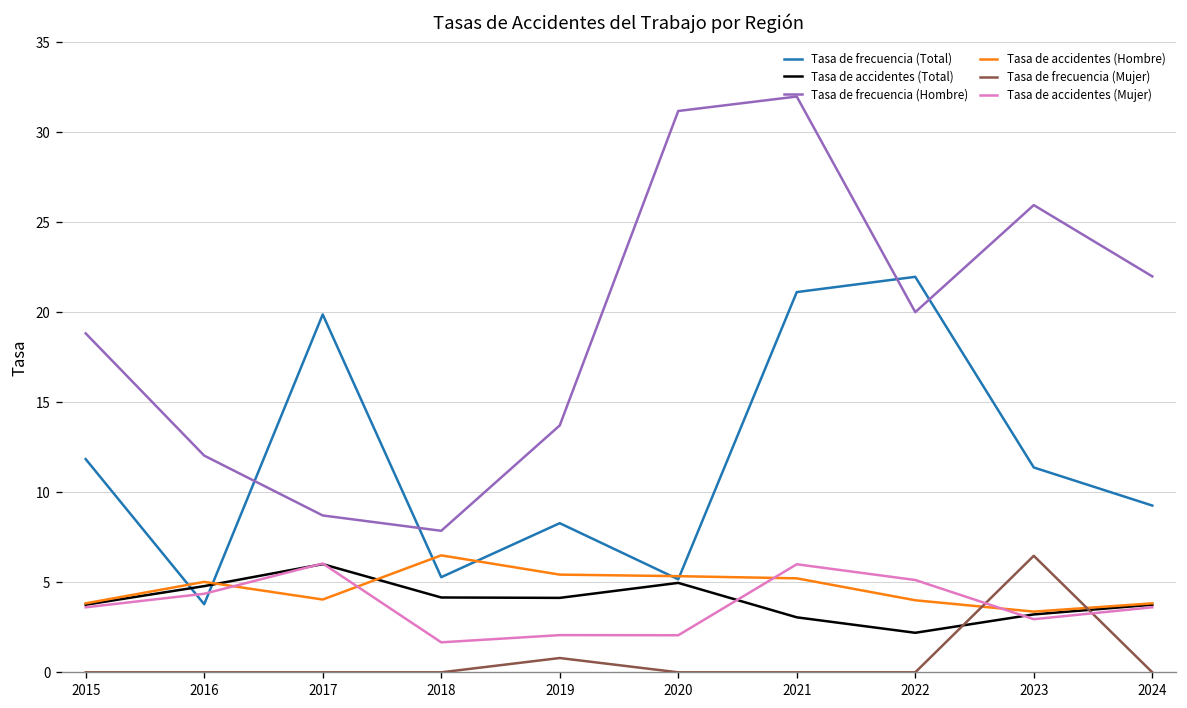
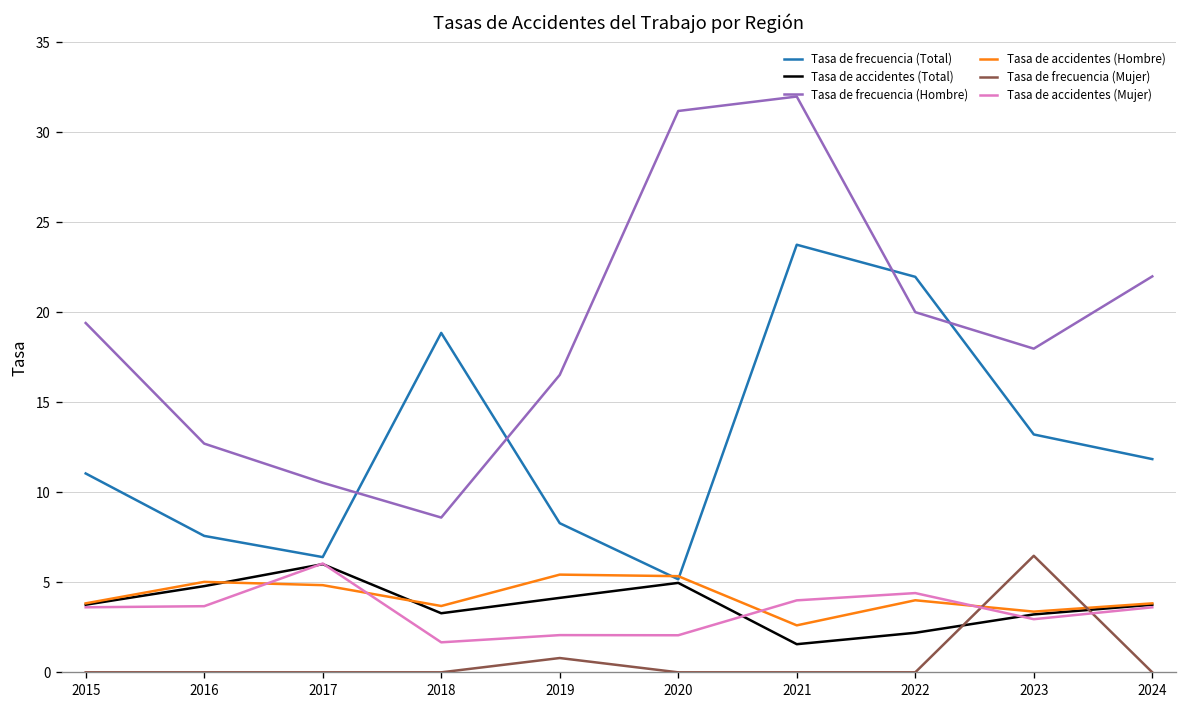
  {
    "Tasa de frecuencia (Total)": {
-     "2015": 11.8,
-     "2016": 3.8,
-     "2017": 19.9,
-     "2018": 5.3,
+     "2015": 11.0,
+     "2016": 7.6,
+     "2017": 6.4,
+     "2018": 18.9,
      "2019": 8.3,
      "2020": 5.2,
-     "2021": 21.1,
+     "2021": 23.8,
      "2022": 22.0,
-     "2023": 11.4,
-     "2024": 9.3
+     "2023": 13.2,
+     "2024": 11.8
    },
    "Tasa de accidentes (Total)": {
      "2016": 4.8,
-     "2018": 4.2,
+     "2018": 3.3,
      "2019": 4.1,
      "2020": 5.0,
-     "2021": 3.1,
+     "2021": 1.6,
      "2022": 2.2
    },
    "Tasa de frecuencia (Hombre)": {
-     "2015": 18.8,
-     "2016": 12.0,
-     "2017": 8.7,
-     "2018": 7.9,
-     "2019": 13.7,
+     "2015": 19.4,
+     "2016": 12.7,
+     "2017": 10.5,
+     "2018": 8.6,
+     "2019": 16.5,
      "2020": 31.2,
      "2021": 32.0,
      "2022": 20.0,
-     "2023": 26.0,
+     "2023": 18.0,
      "2024": 22.0
    },
    "Tasa de accidentes (Hombre)": {
      "2016": 5.0,
-     "2017": 4.0,
-     "2018": 6.5,
+     "2017": 4.8,
+     "2018": 3.7,
      "2019": 5.4,
      "2020": 5.3,
-     "2021": 5.2,
+     "2021": 2.6,
      "2022": 4.0
    },
    "Tasa de frecuencia (Mujer)": {
      "2015": 0.0,
      "2016": 0.0,
      "2017": 0.0,
      "2018": 0.0,
      "2019": 0.8,
      "2020": 0.0,
      "2021": 0.0,
      "2022": 0.0,
      "2023": 6.5,
      "2024": 0.0
    },
    "Tasa de accidentes (Mujer)": {
-     "2016": 4.4,
+     "2016": 3.7,
      "2018": 1.7,
      "2019": 2.1,
      "2020": 2.1,
-     "2021": 6.0,
-     "2022": 5.1,
+     "2021": 4.0,
+     "2022": 4.4,
      "2023": 3.0
    }
  }
